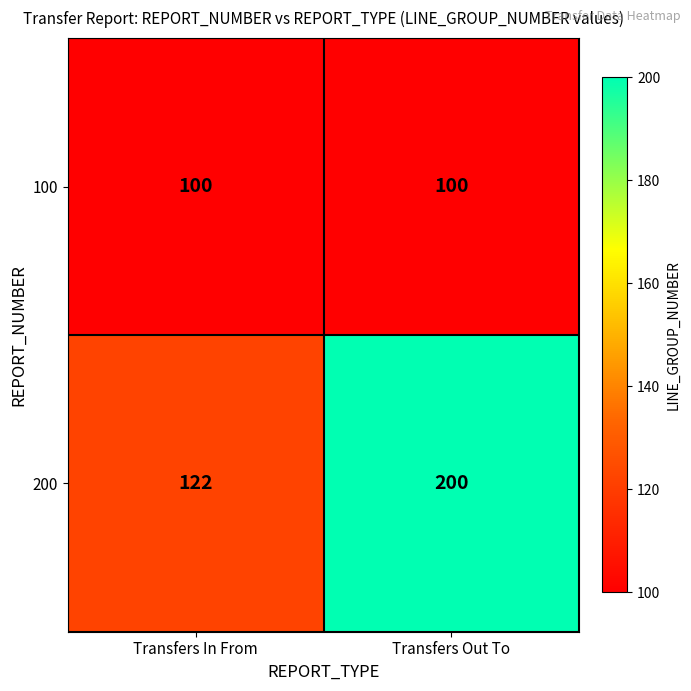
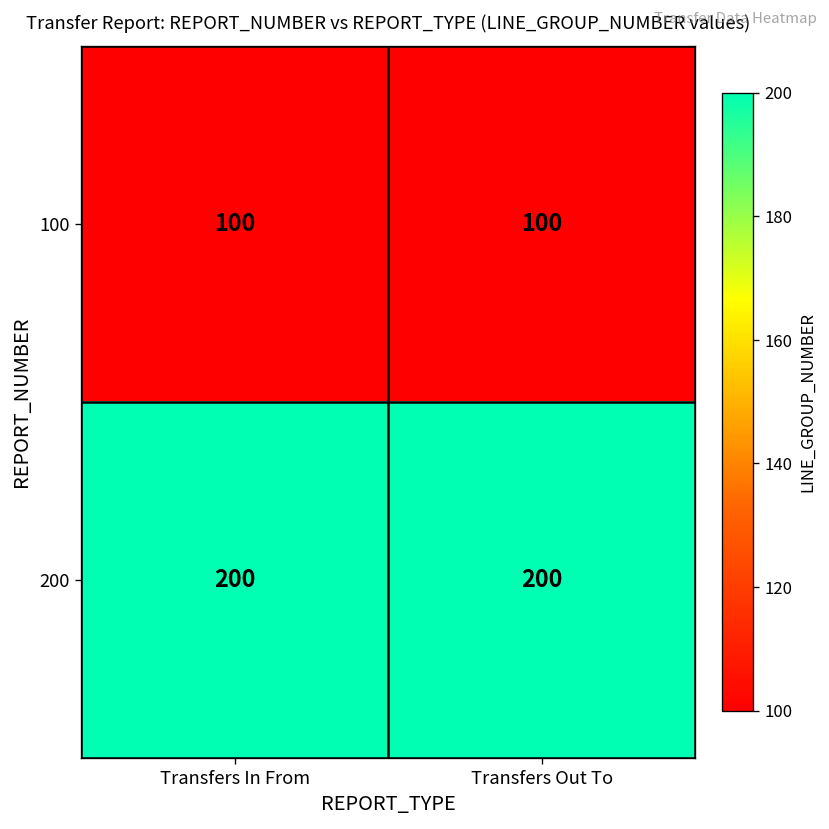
  {
    "100": {
      "Transfers In From": 100,
      "Transfers Out To": 100
    },
    "200": {
-     "Transfers In From": 122,
+     "Transfers In From": 200,
      "Transfers Out To": 200
    }
  }
